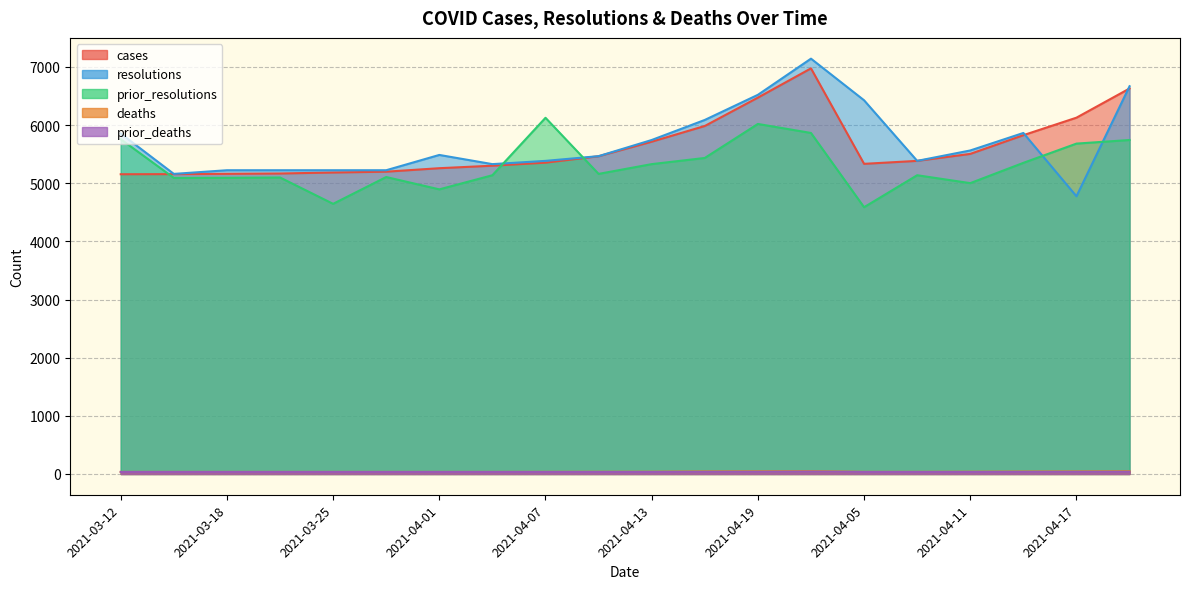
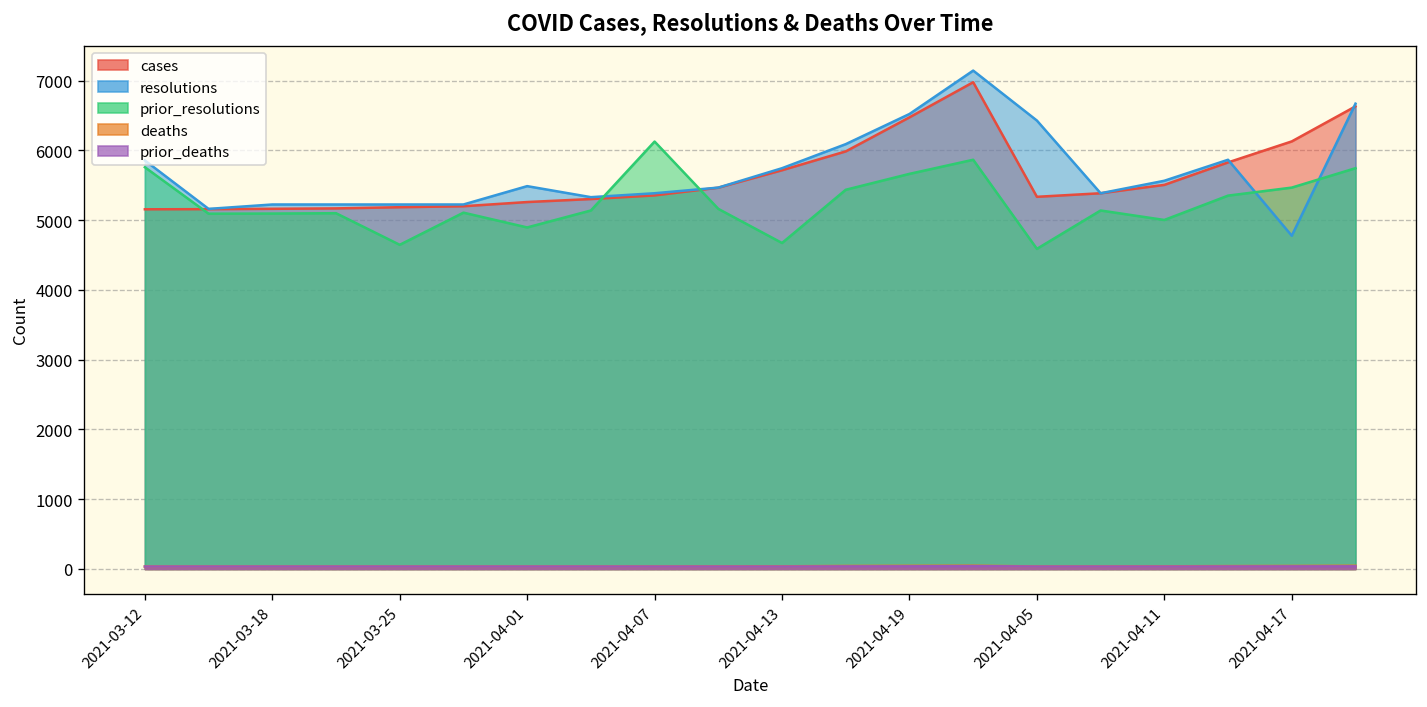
  {
    "resolutions": {
      "2021-03-18": 5200,
      "2021-04-01": 5500,
      "2021-04-19": 6500,
      "2021-04-05": 6400,
      "2021-04-11": 5600,
      "2021-04-17": 4800
    },
    "prior_resolutions": {
      "2021-03-18": 5100,
      "2021-03-25": 4600,
      "2021-04-01": 4900,
      "2021-04-07": 6100,
-     "2021-04-13": 5300,
-     "2021-04-19": 6000,
+     "2021-04-13": 4700,
+     "2021-04-19": 5700,
      "2021-04-05": 4600,
      "2021-04-11": 5000,
-     "2021-04-17": 5700
+     "2021-04-17": 5500
    }
  }
